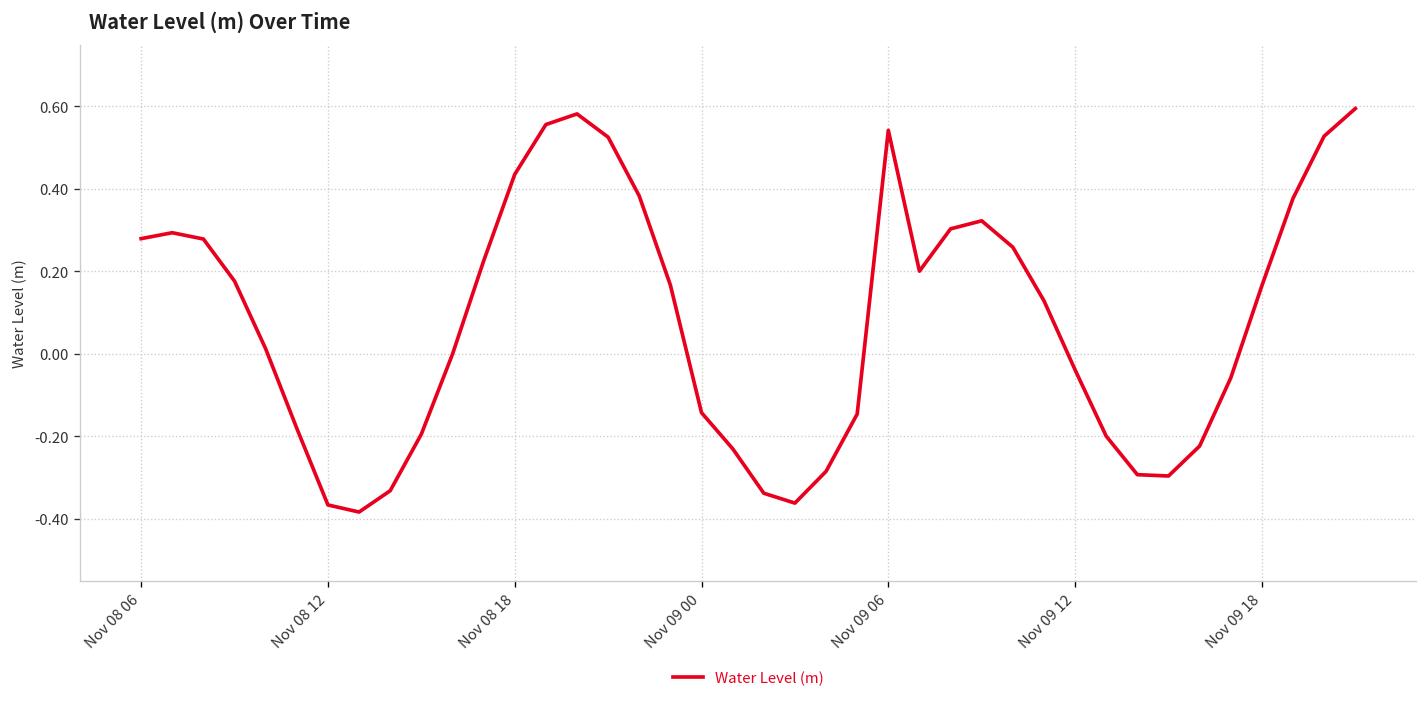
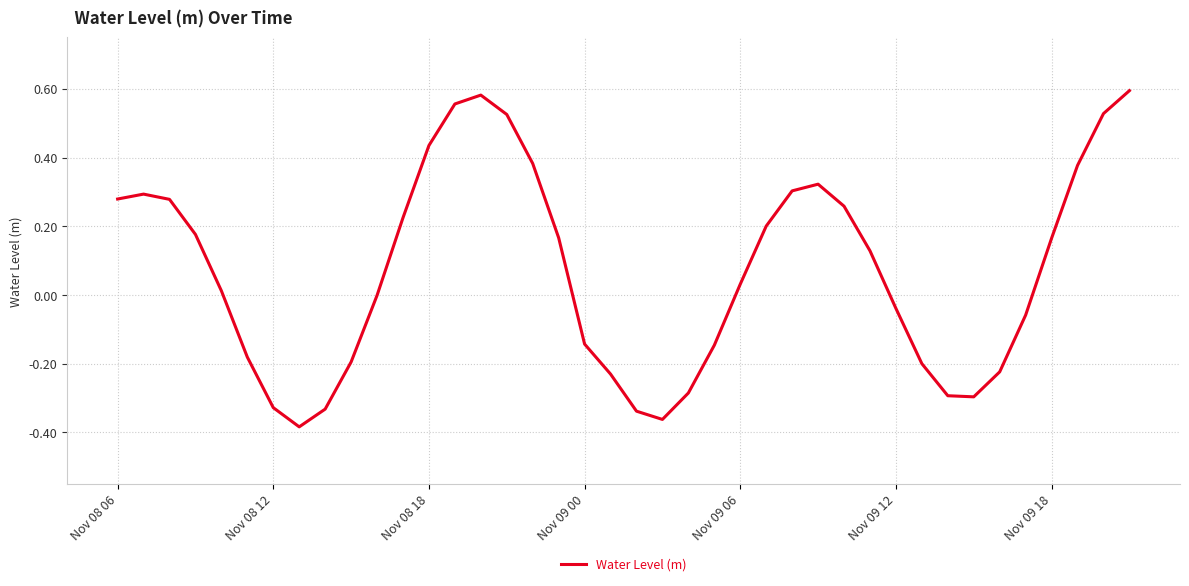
  {
    "Nov 08 06": 0.28,
-   "Nov 08 12": -0.37,
+   "Nov 08 12": -0.33,
    "Nov 08 18": 0.44,
    "Nov 09 00": -0.14,
-   "Nov 09 06": 0.54,
+   "Nov 09 06": 0.03,
    "Nov 09 12": -0.04,
    "Nov 09 18": 0.17
  }
